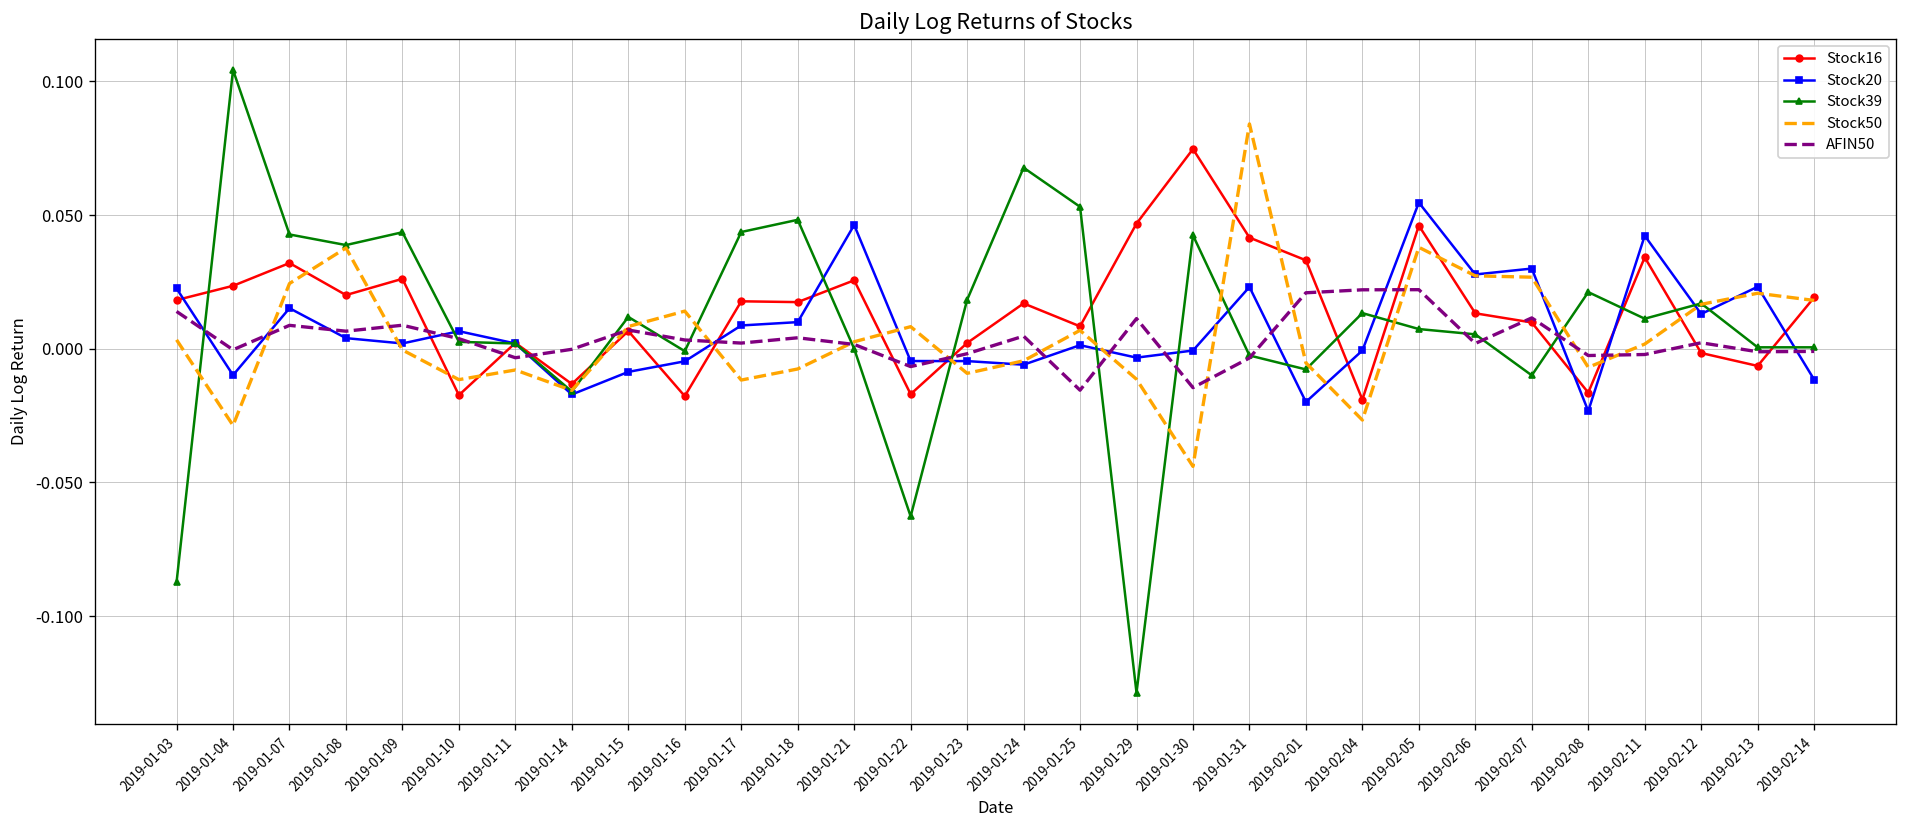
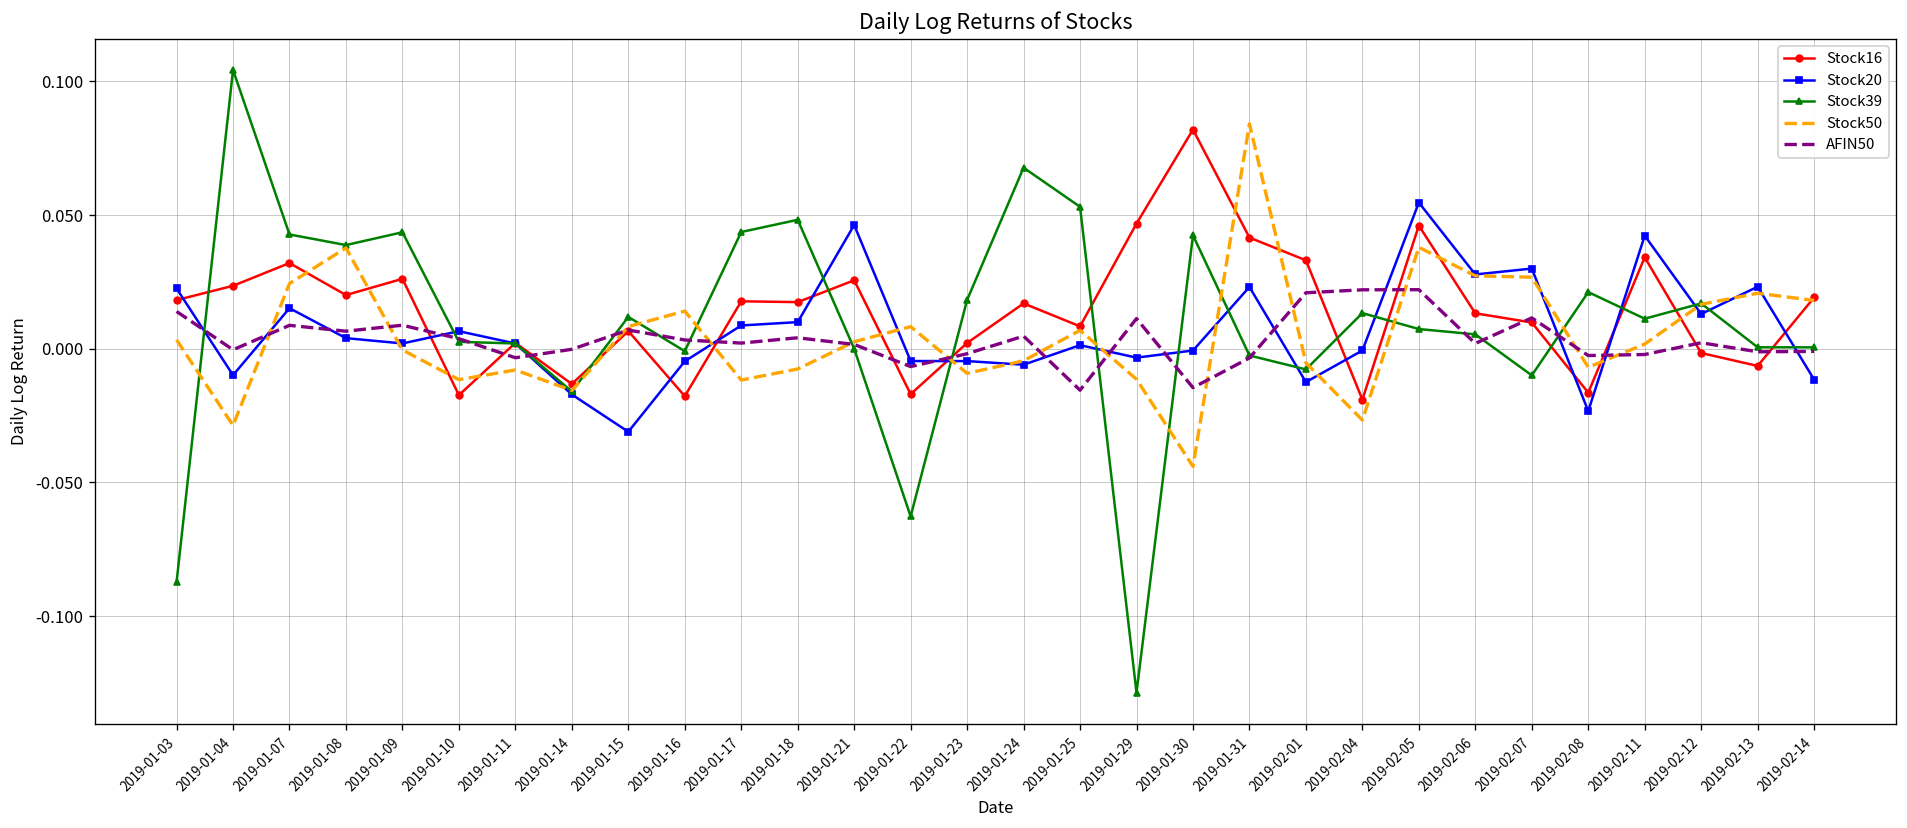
  {
    "Stock16": {
      "2019-01-03": 0.018,
      "2019-01-04": 0.024,
      "2019-01-07": 0.032,
      "2019-01-08": 0.020,
      "2019-01-09": 0.026,
      "2019-01-10": -0.017,
      "2019-01-14": -0.013,
      "2019-01-16": -0.018,
      "2019-01-17": 0.018,
      "2019-01-18": 0.017,
      "2019-01-21": 0.026,
      "2019-01-22": -0.017,
      "2019-01-23": 0.002,
      "2019-01-24": 0.017,
      "2019-01-25": 0.008,
      "2019-01-29": 0.047,
-     "2019-01-30": 0.075,
+     "2019-01-30": 0.082,
      "2019-01-31": 0.042,
      "2019-02-01": 0.033,
      "2019-02-04": -0.019,
      "2019-02-05": 0.046,
      "2019-02-06": 0.013,
      "2019-02-07": 0.010,
      "2019-02-08": -0.016,
      "2019-02-11": 0.034,
      "2019-02-12": -0.002,
      "2019-02-13": -0.006
    },
    "Stock20": {
      "2019-01-03": 0.023,
      "2019-01-04": -0.010,
      "2019-01-07": 0.015,
      "2019-01-08": 0.004,
      "2019-01-09": 0.002,
      "2019-01-10": 0.007,
-     "2019-01-15": -0.009,
+     "2019-01-15": -0.031,
      "2019-01-16": -0.005,
      "2019-01-17": 0.009,
      "2019-01-18": 0.010,
      "2019-01-21": 0.046,
      "2019-01-22": -0.005,
      "2019-01-23": -0.005,
      "2019-01-24": -0.006,
      "2019-01-25": 0.001,
      "2019-01-29": -0.003,
      "2019-01-30": -0.001,
      "2019-01-31": 0.023,
-     "2019-02-01": -0.020,
+     "2019-02-01": -0.012,
      "2019-02-04": -0.001,
      "2019-02-05": 0.055,
      "2019-02-07": 0.030,
      "2019-02-08": -0.023,
      "2019-02-11": 0.042,
      "2019-02-12": 0.013,
      "2019-02-13": 0.023,
      "2019-02-14": -0.012
    },
    "Stock39": {
      "2019-01-03": -0.087,
      "2019-01-04": 0.104,
      "2019-01-07": 0.043,
      "2019-01-09": 0.044,
      "2019-01-10": 0.003,
      "2019-01-15": 0.012,
      "2019-01-16": -0.001,
      "2019-01-17": 0.044,
      "2019-01-18": 0.048,
      "2019-01-21": 0.000,
      "2019-01-22": -0.063,
      "2019-01-23": 0.018,
      "2019-01-24": 0.068,
      "2019-01-25": 0.053,
      "2019-01-29": -0.129,
      "2019-01-30": 0.042,
      "2019-02-01": -0.008,
      "2019-02-04": 0.013,
      "2019-02-05": 0.007,
      "2019-02-06": 0.005,
      "2019-02-07": -0.010,
      "2019-02-08": 0.021,
      "2019-02-11": 0.011,
      "2019-02-13": 0.001,
      "2019-02-14": 0.001
    },
    "Stock50": {
      "2019-01-03": 0.003,
      "2019-01-04": -0.029,
      "2019-01-07": 0.024,
      "2019-01-09": 0.000,
      "2019-01-10": -0.012,
      "2019-01-11": -0.008,
      "2019-01-15": 0.008,
      "2019-01-16": 0.014,
      "2019-01-17": -0.012,
      "2019-01-18": -0.008,
      "2019-01-22": 0.008,
      "2019-01-23": -0.009,
      "2019-01-24": -0.005,
      "2019-01-25": 0.007,
      "2019-01-29": -0.011,
      "2019-01-30": -0.044,
      "2019-01-31": 0.084,
      "2019-02-01": -0.005,
      "2019-02-04": -0.027,
      "2019-02-05": 0.038,
      "2019-02-07": 0.027,
      "2019-02-08": -0.007,
      "2019-02-11": 0.002,
      "2019-02-13": 0.021
    },
    "AFIN50": {
      "2019-01-03": 0.014,
      "2019-01-04": 0.000,
      "2019-01-07": 0.009,
      "2019-01-08": 0.007,
      "2019-01-09": 0.009,
      "2019-01-10": 0.004,
      "2019-01-11": -0.003,
      "2019-01-14": 0.000,
      "2019-01-16": 0.003,
      "2019-01-17": 0.002,
      "2019-01-18": 0.004,
      "2019-01-22": -0.007,
      "2019-01-23": -0.002,
      "2019-01-24": 0.005,
      "2019-01-25": -0.016,
      "2019-01-29": 0.011,
      "2019-01-30": -0.015,
      "2019-02-01": 0.021,
      "2019-02-04": 0.022,
      "2019-02-05": 0.022,
      "2019-02-06": 0.002,
      "2019-02-07": 0.012,
      "2019-02-08": -0.003,
      "2019-02-11": -0.002,
      "2019-02-12": 0.002,
      "2019-02-13": -0.001,
      "2019-02-14": -0.001
    }
  }
